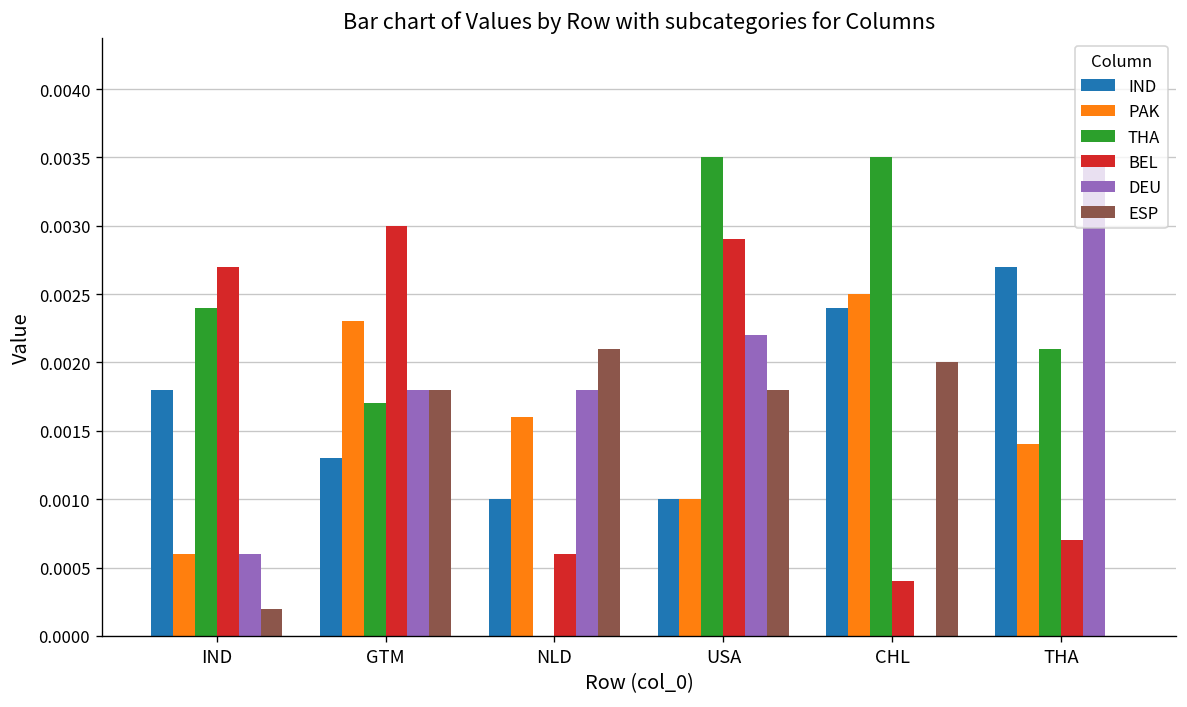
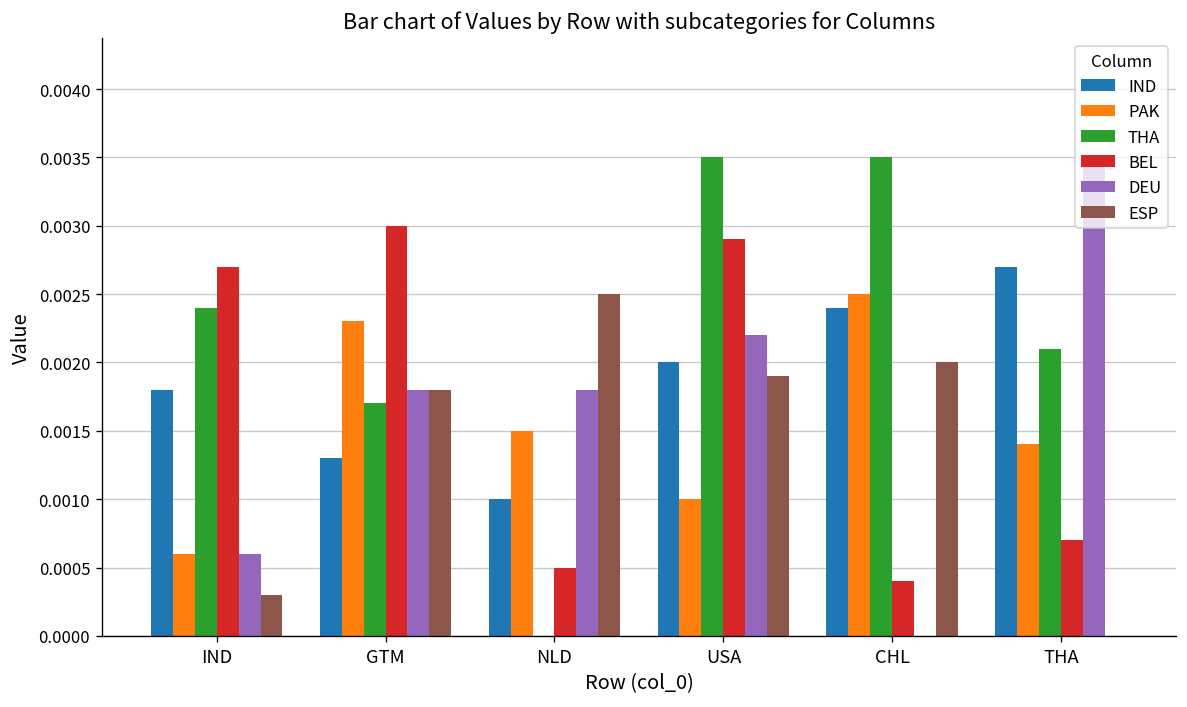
  {
    "IND": {
      "IND": 0.00180,
      "GTM": 0.00130,
      "NLD": 0.001,
-     "USA": 0.001,
+     "USA": 0.002,
      "CHL": 0.00240,
      "THA": 0.00270
    },
    "PAK": {
      "IND": 0.0006,
      "GTM": 0.0023,
-     "NLD": 0.0016,
+     "NLD": 0.0015,
      "USA": 0.0010,
      "CHL": 0.0025,
      "THA": 0.0014
    },
    "THA": {
      "IND": 0.0024,
      "GTM": 0.0017,
      "NLD": 0.0000,
      "USA": 0.0035,
      "CHL": 0.0035,
      "THA": 0.0021
    },
    "BEL": {
      "IND": 0.0027,
      "GTM": 0.0030,
-     "NLD": 0.0006,
+     "NLD": 0.0005,
      "USA": 0.0029,
      "CHL": 0.0004,
      "THA": 0.0007
    },
    "DEU": {
      "IND": 0.0006,
      "GTM": 0.0018,
      "NLD": 0.0018,
      "USA": 0.0022,
      "CHL": 0.0000
    },
    "ESP": {
-     "IND": 0.0002,
+     "IND": 0.0003,
      "GTM": 0.0018,
-     "NLD": 0.0021,
-     "USA": 0.0018,
+     "NLD": 0.0025,
+     "USA": 0.0019,
      "CHL": 0.0020,
      "THA": 0.0000
    }
  }
